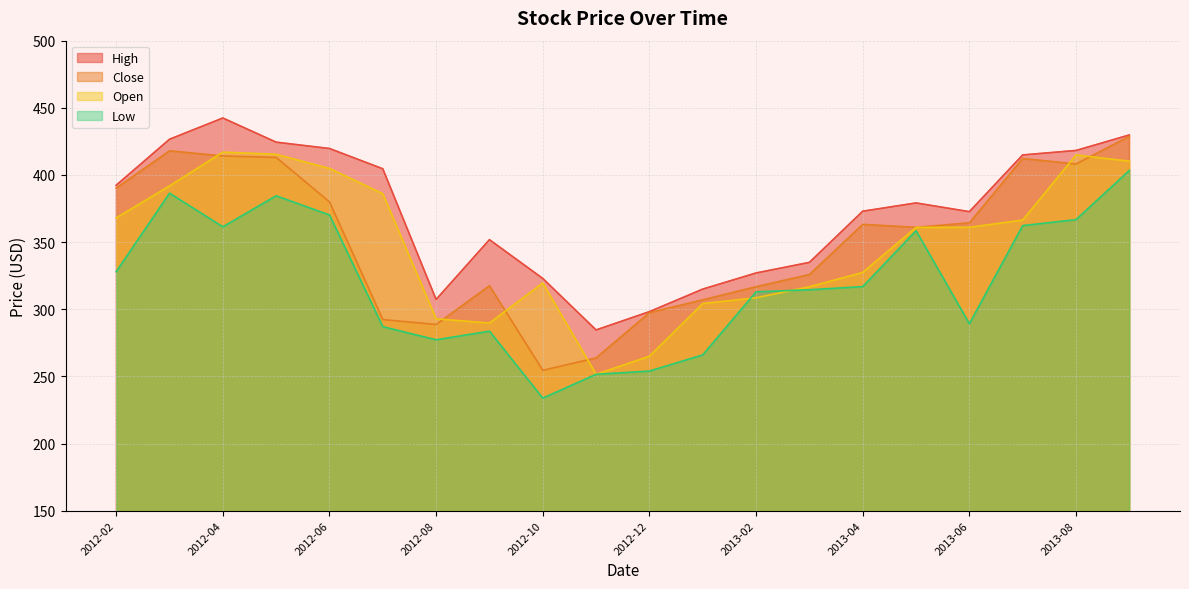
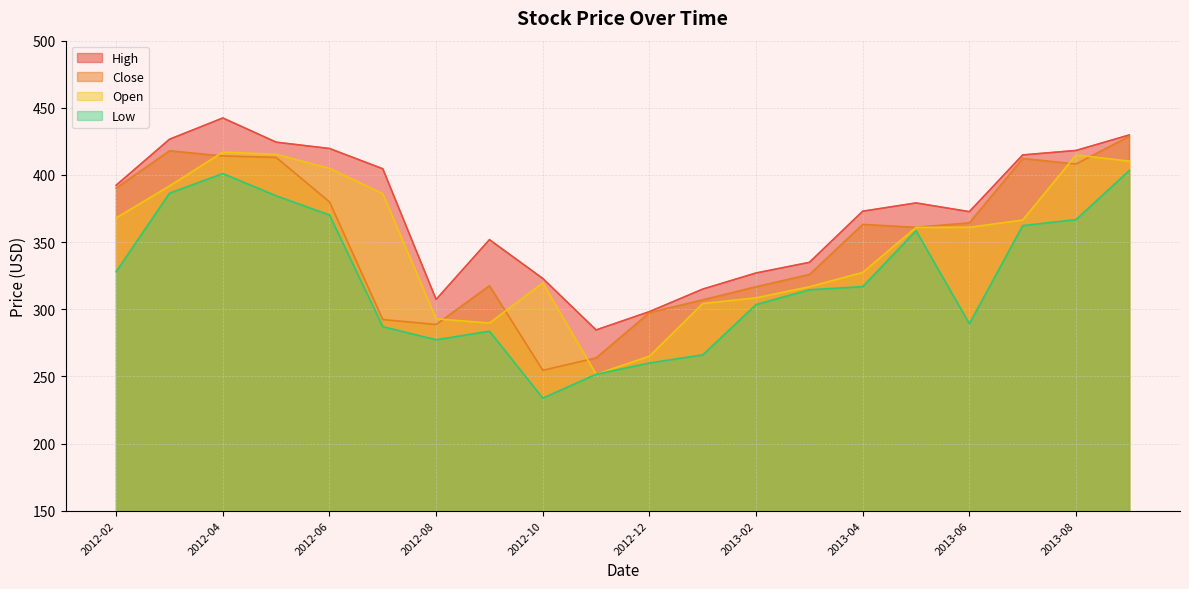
  {
    "Low": {
      "2012-02": 328,
-     "2012-04": 361,
+     "2012-04": 401,
      "2012-06": 370,
      "2012-08": 277,
      "2012-10": 234,
-     "2012-12": 254,
-     "2013-02": 313,
+     "2012-12": 260,
+     "2013-02": 304,
      "2013-04": 317,
      "2013-06": 289,
      "2013-08": 367
    }
  }
